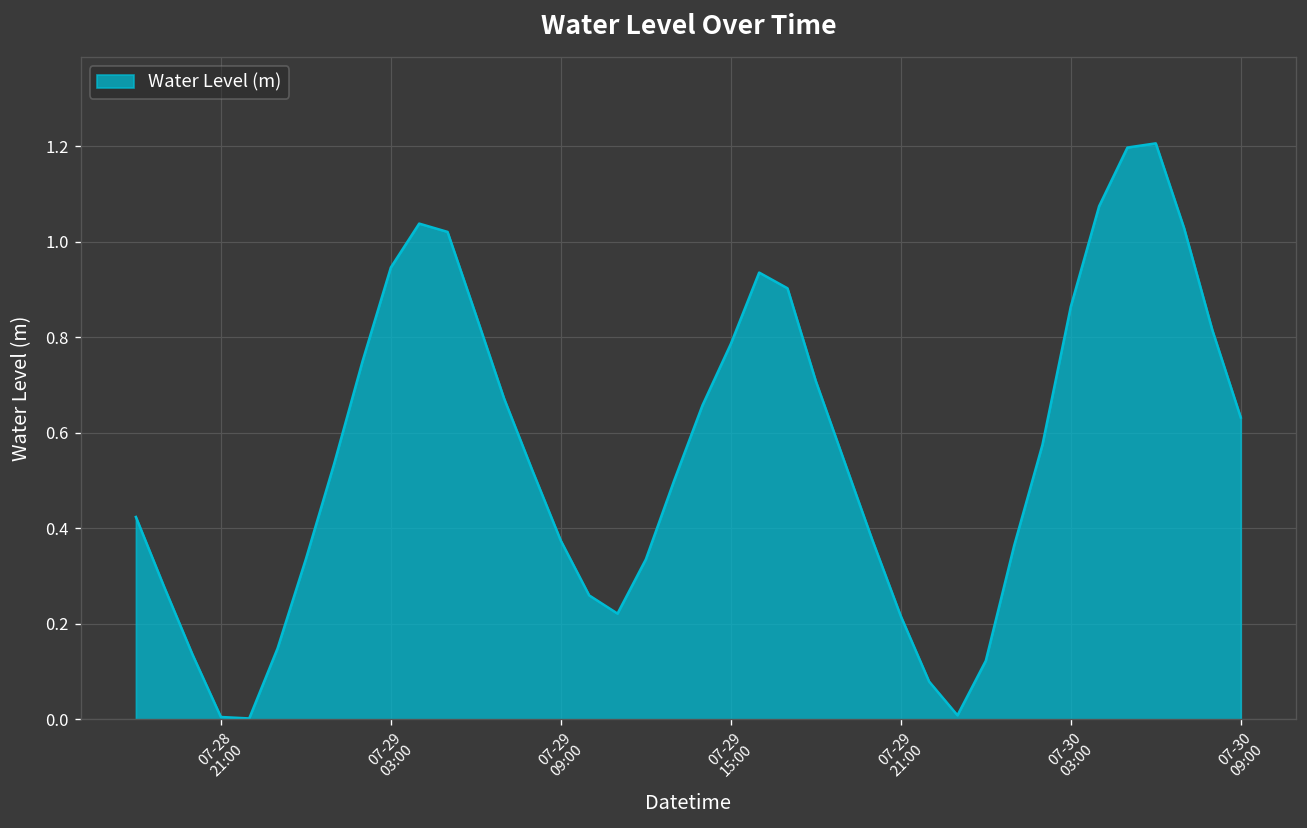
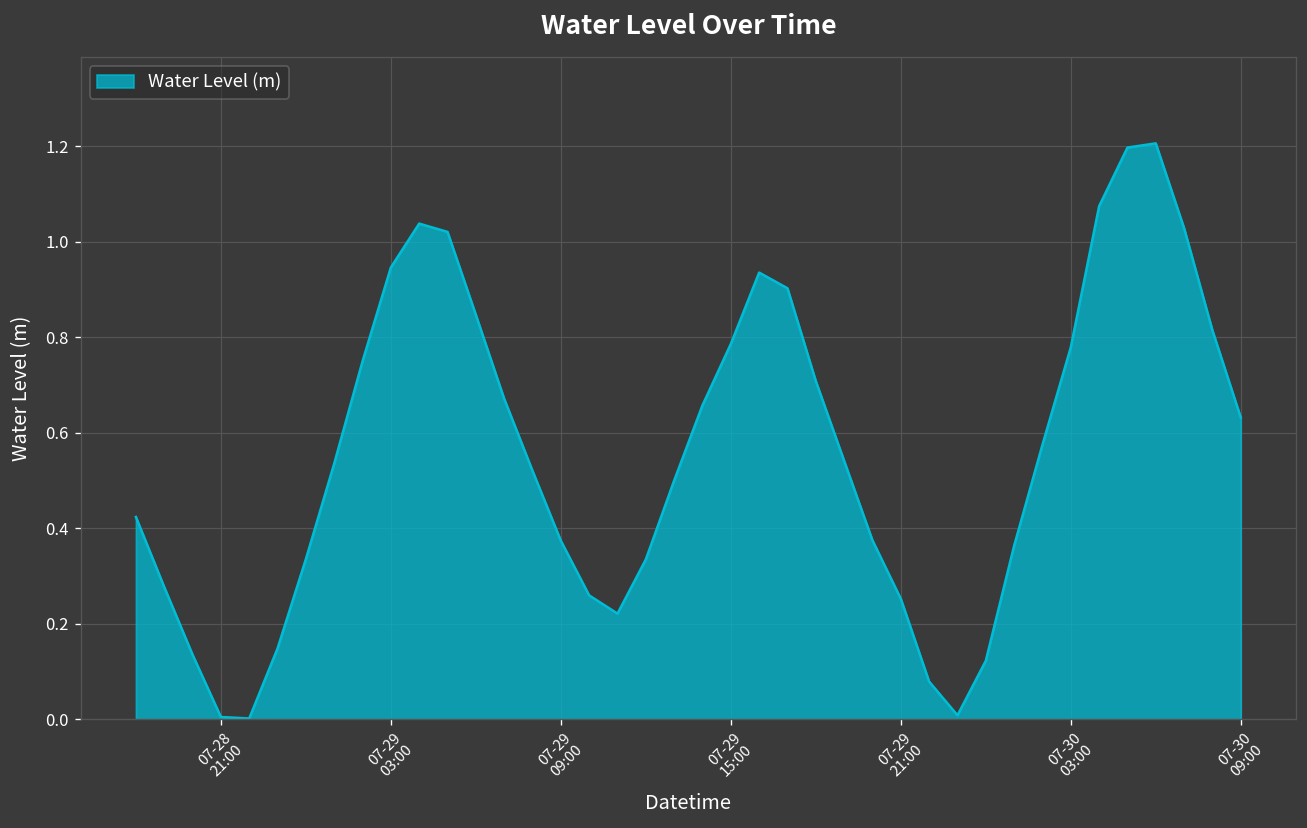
  {
    "07-28 21:00": 0.01,
    "07-29 03:00": 0.95,
    "07-29 09:00": 0.37,
    "07-29 15:00": 0.79,
-   "07-29 21:00": 0.22,
-   "07-30 03:00": 0.86,
+   "07-29 21:00": 0.25,
+   "07-30 03:00": 0.78,
    "07-30 09:00": 0.63
  }
